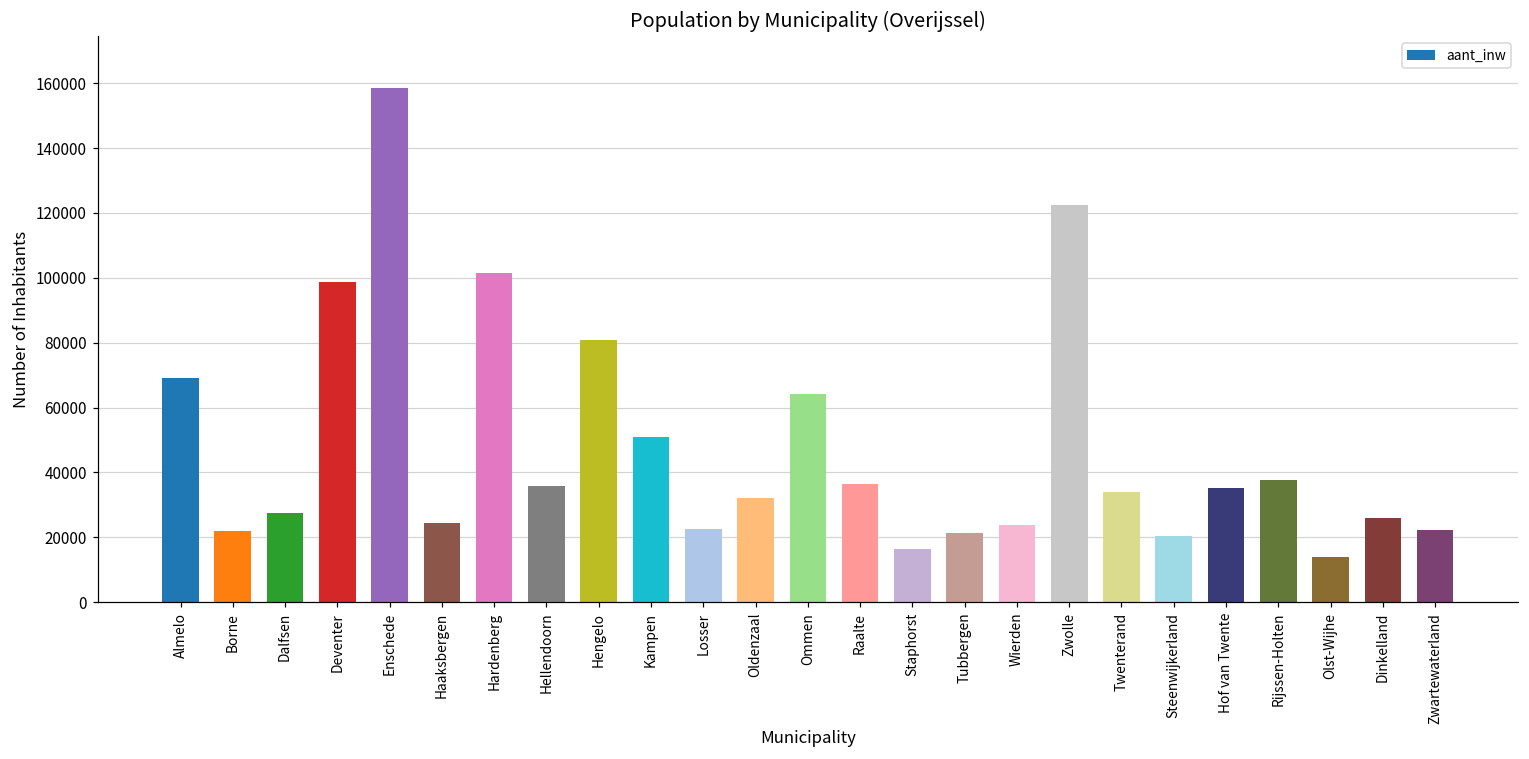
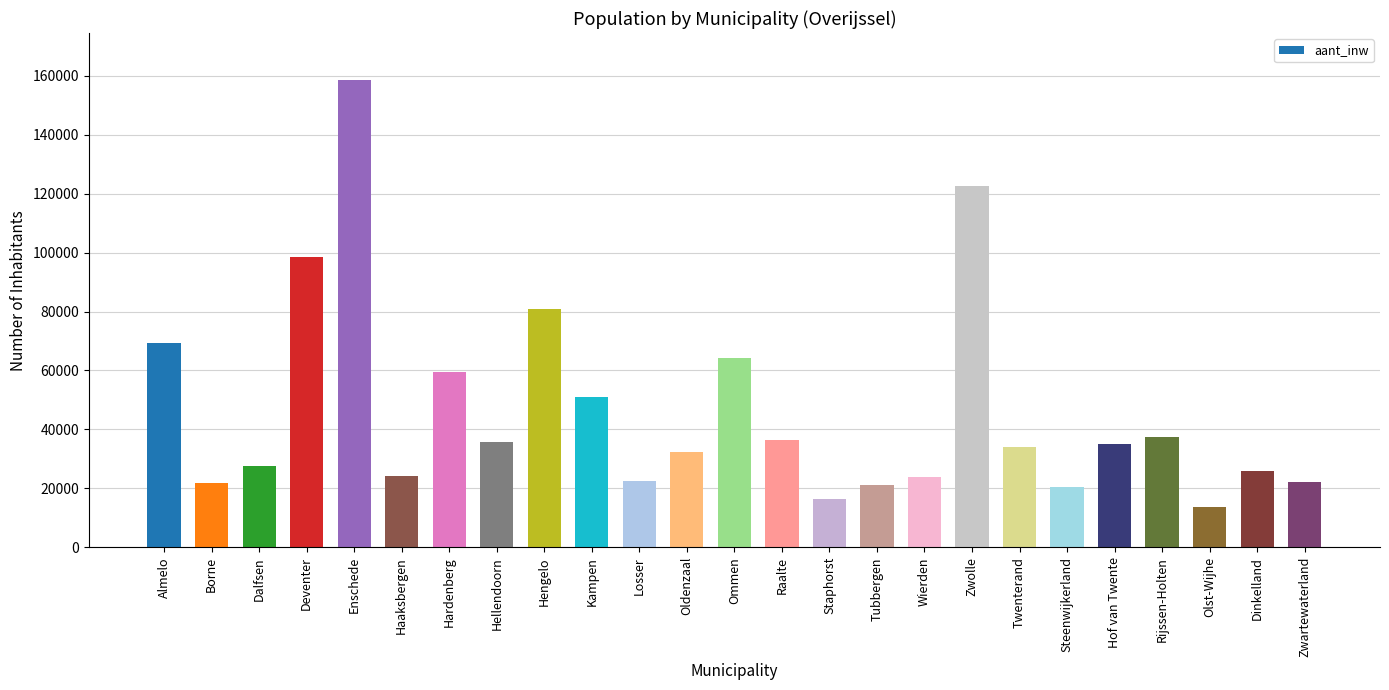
  {
    "Almelo": 69000,
    "Borne": 22000,
    "Dalfsen": 28000,
    "Deventer": 99000,
    "Enschede": 159000,
    "Haaksbergen": 24000,
-   "Hardenberg": 101000,
+   "Hardenberg": 60000,
    "Hellendoorn": 36000,
    "Hengelo": 81000,
    "Kampen": 51000,
    "Losser": 23000,
    "Oldenzaal": 32000,
    "Ommen": 64000,
    "Raalte": 36000,
    "Staphorst": 16000,
    "Tubbergen": 21000,
    "Wierden": 24000,
    "Zwolle": 123000,
    "Twenterand": 34000,
    "Steenwijkerland": 20000,
    "Hof van Twente": 35000,
    "Rijssen-Holten": 38000,
    "Olst-Wijhe": 14000,
    "Dinkelland": 26000,
    "Zwartewaterland": 22000
  }
